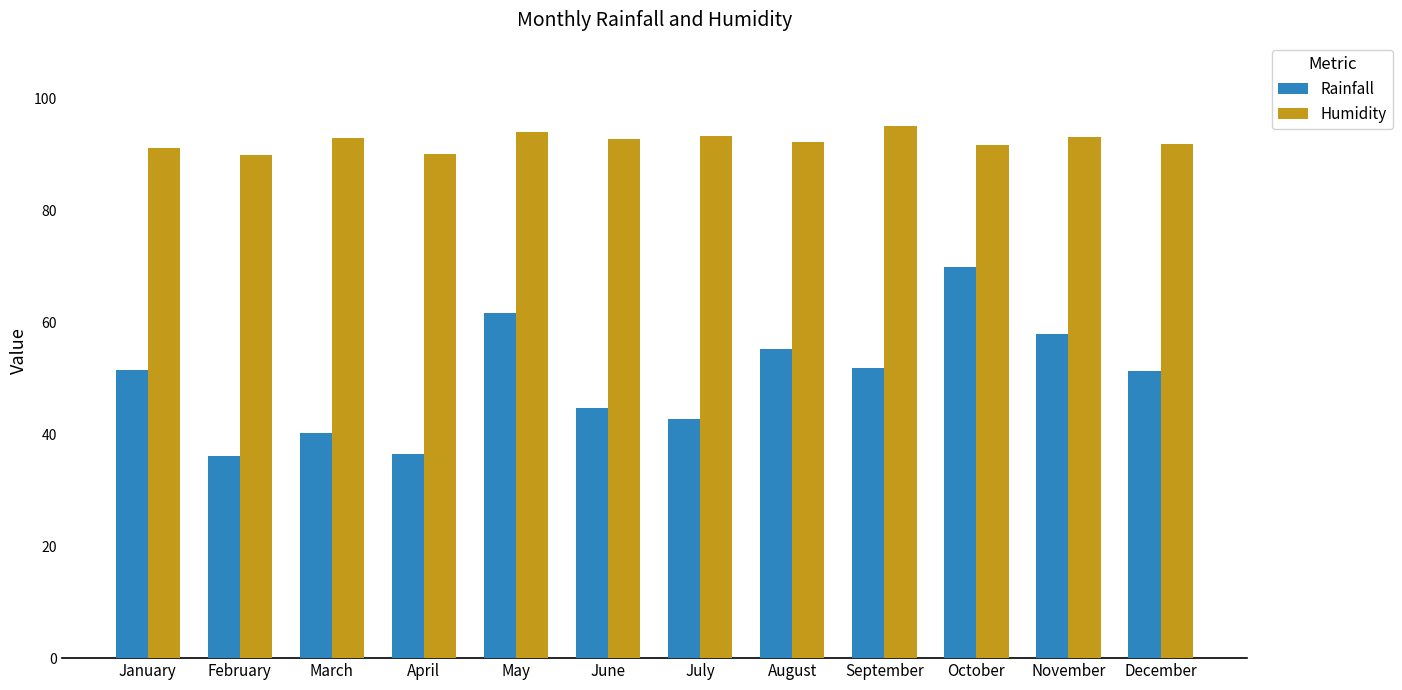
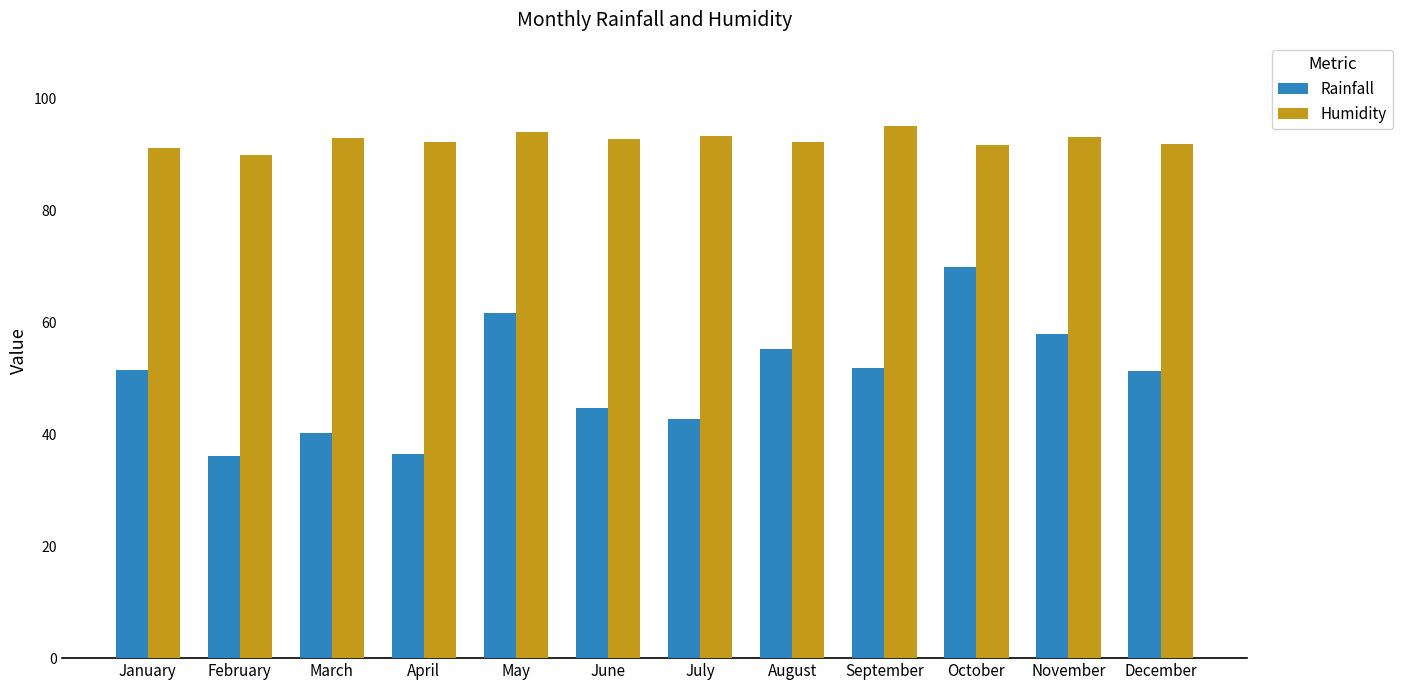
  {
    "Rainfall": {
      "January": 52,
      "February": 36,
      "March": 40,
      "April": 37,
      "May": 62,
      "June": 45,
      "July": 43,
      "August": 55,
      "September": 52,
      "October": 70,
      "November": 58,
      "December": 51
    },
    "Humidity": {
      "January": 91,
      "February": 90,
      "March": 93,
-     "April": 90,
+     "April": 92,
      "May": 94,
      "June": 93,
      "July": 93,
      "August": 92,
      "September": 95,
      "October": 92,
      "November": 93,
      "December": 92
    }
  }
